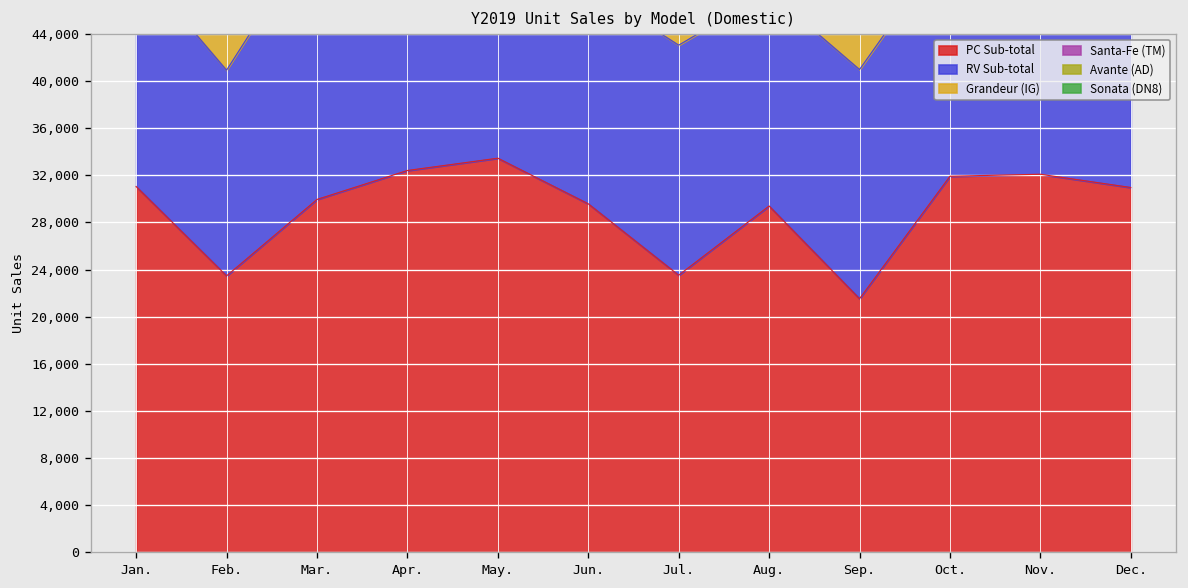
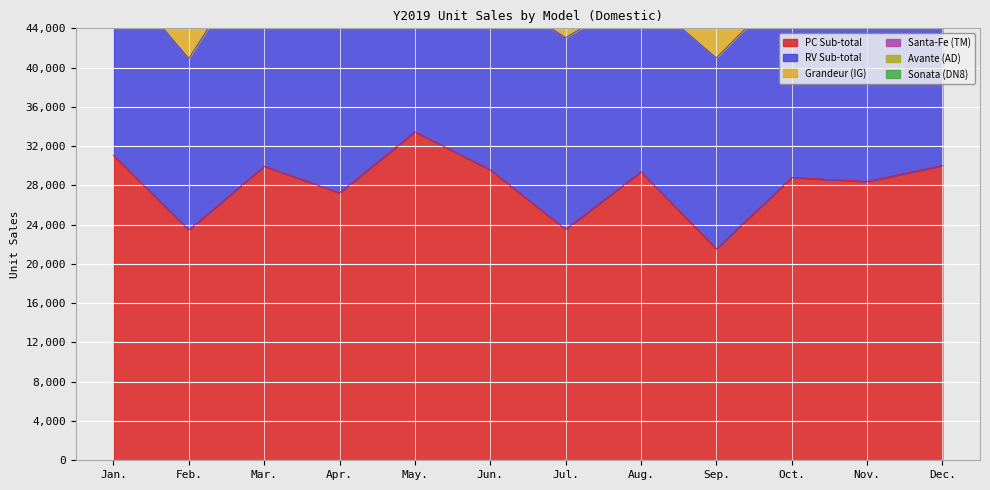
  {
    "PC Sub-total": {
      "Jan.": "31,000",
      "Feb.": "23,000",
      "Mar.": "30,000",
-     "Apr.": "32,000",
+     "Apr.": "27,000",
      "May.": "33,000",
      "Jun.": "30,000",
      "Jul.": "24,000",
      "Aug.": "29,000",
      "Sep.": "22,000",
-     "Oct.": "32,000",
-     "Nov.": "32,000",
-     "Dec.": "31,000"
+     "Oct.": "29,000",
+     "Nov.": "28,000",
+     "Dec.": "30,000"
    },
    "RV Sub-total": {
      "Feb.": "17,000",
      "Jul.": "20,000",
      "Sep.": "19,000"
    }
  }
